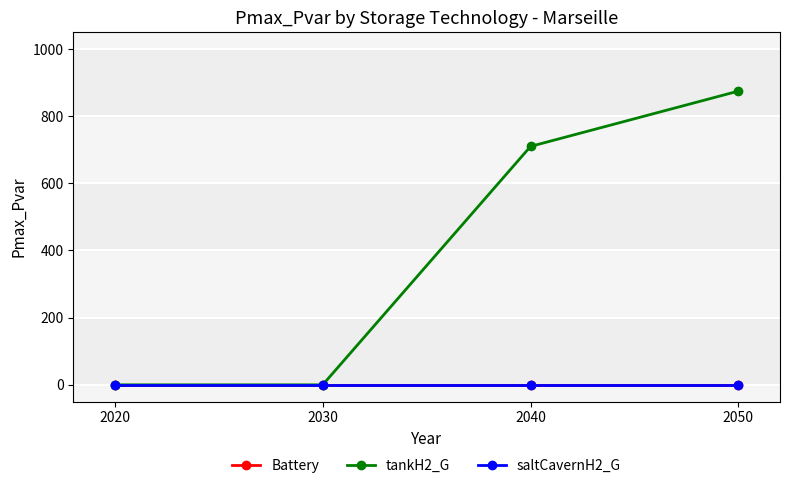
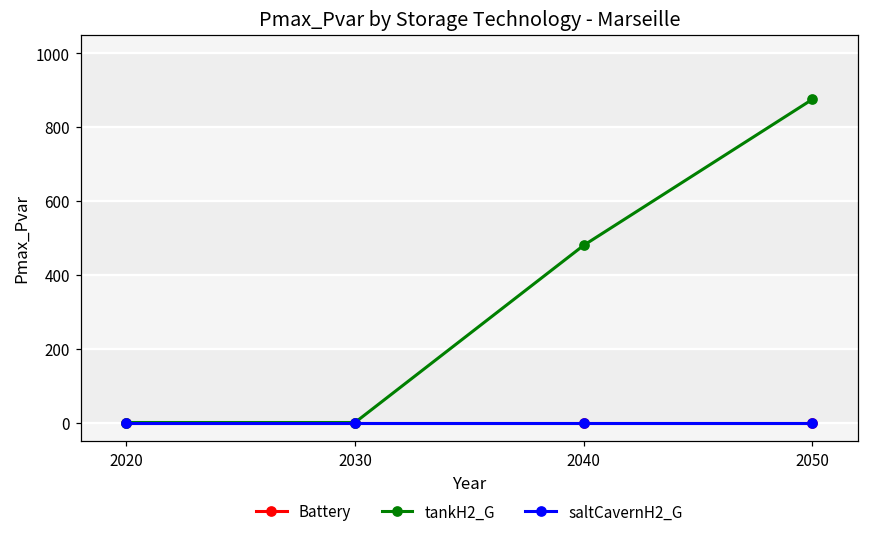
  {
    "saltCavernH2_G": {
      "2040": 0,
      "2050": 0
    },
    "tankH2_G": {
-     "2040": 710,
+     "2040": 480,
      "2050": 870
    }
  }
